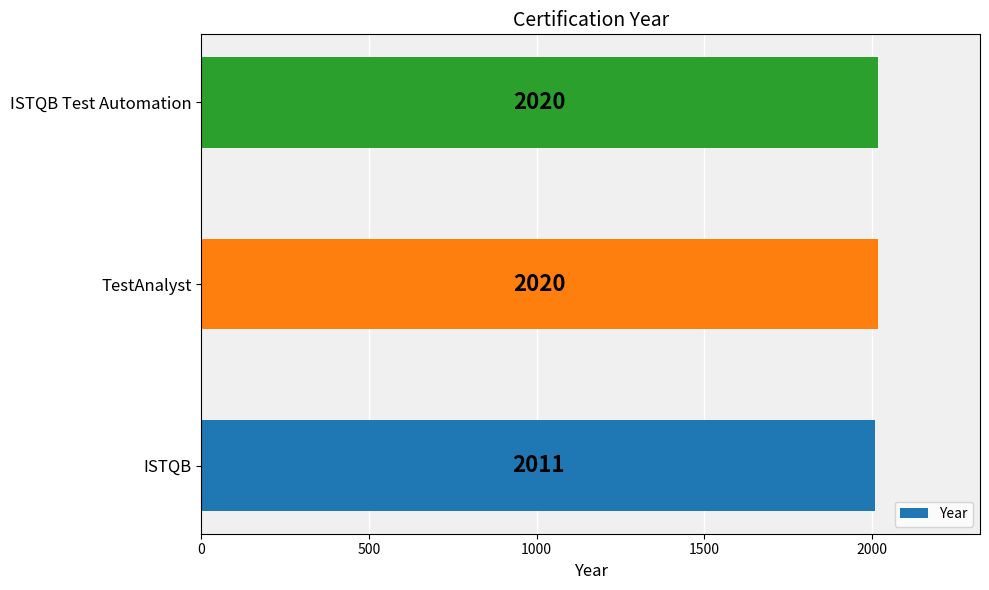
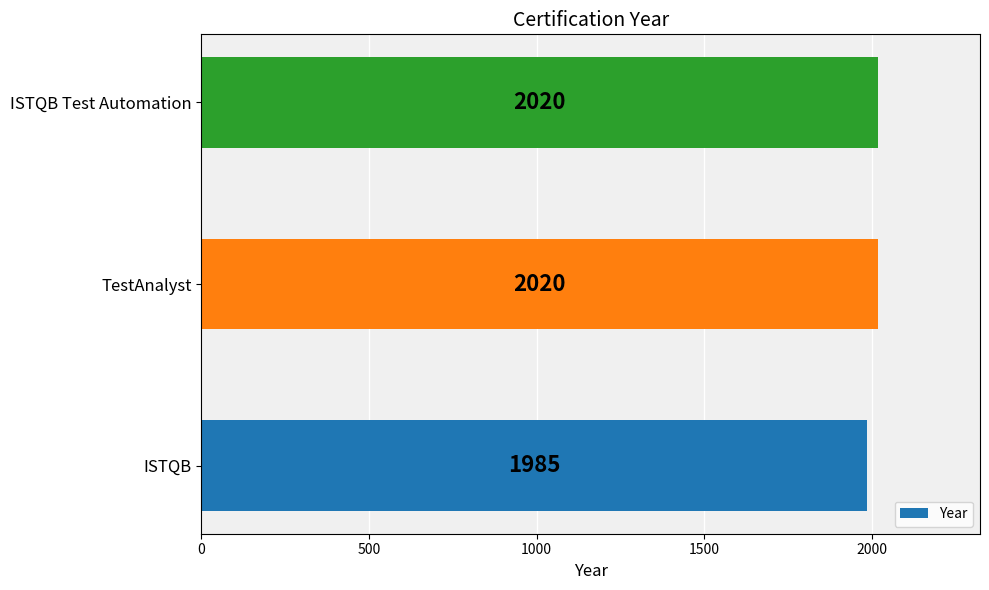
  {
    "ISTQB Test Automation": 2020,
    "TestAnalyst": 2020,
-   "ISTQB": 2011
+   "ISTQB": 1985
  }
